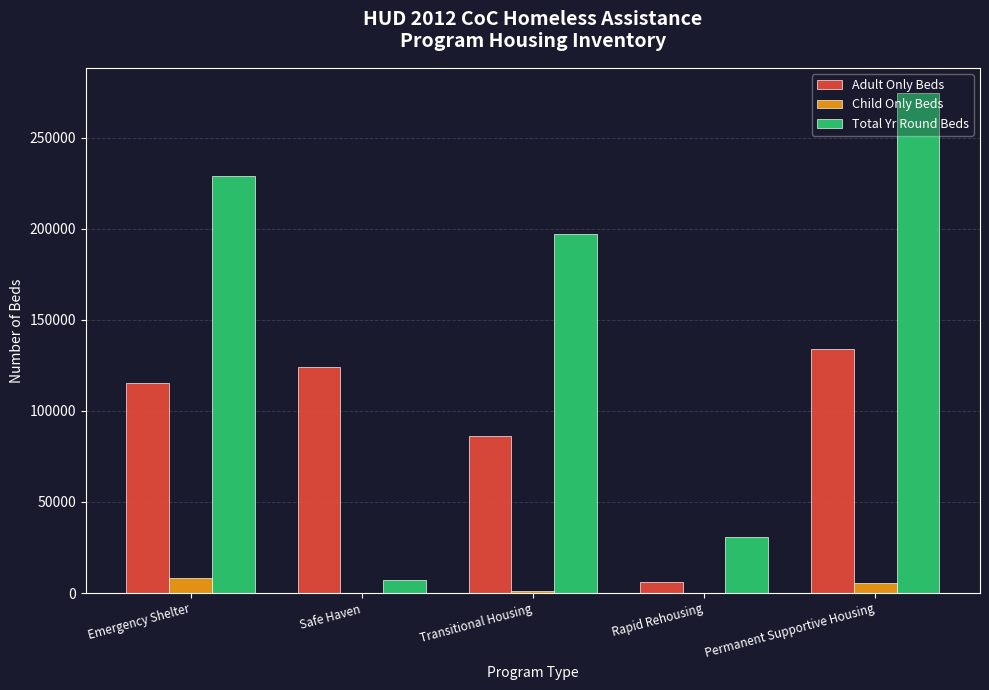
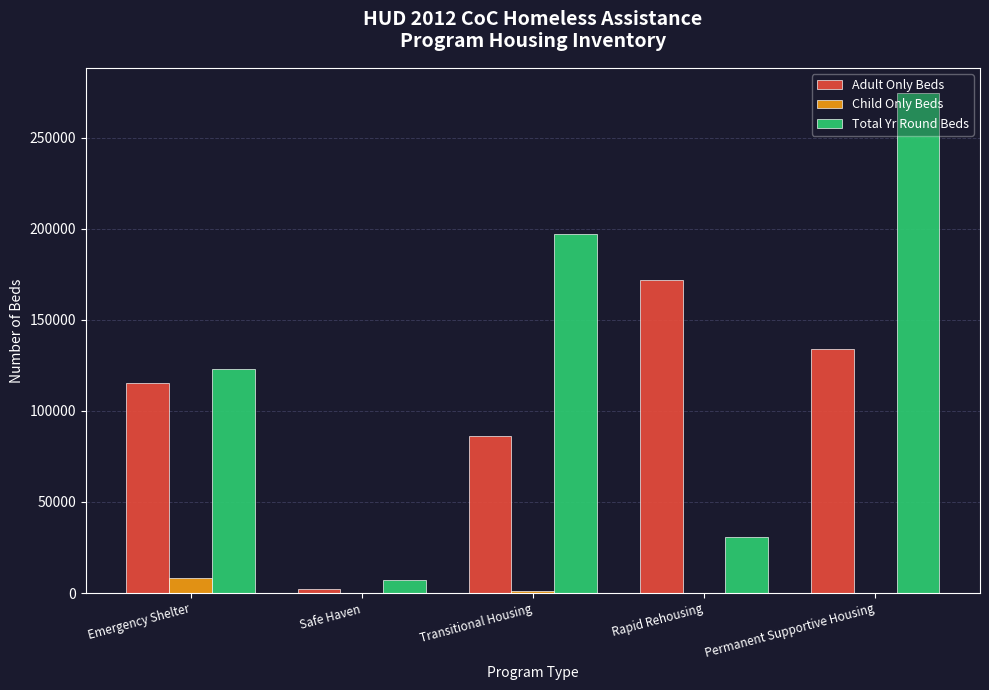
  {
    "Adult Only Beds": {
      "Emergency Shelter": 116000,
-     "Safe Haven": 124000,
+     "Safe Haven": 2000,
      "Transitional Housing": 86000,
-     "Rapid Rehousing": 6000,
+     "Rapid Rehousing": 172000,
      "Permanent Supportive Housing": 134000
    },
    "Child Only Beds": {
      "Emergency Shelter": 8000,
      "Safe Haven": 0,
-     "Permanent Supportive Housing": 6000
+     "Permanent Supportive Housing": 0
    },
    "Total Yr Round Beds": {
-     "Emergency Shelter": 229000,
+     "Emergency Shelter": 123000,
      "Safe Haven": 7000,
      "Transitional Housing": 197000,
      "Rapid Rehousing": 31000
    }
  }
